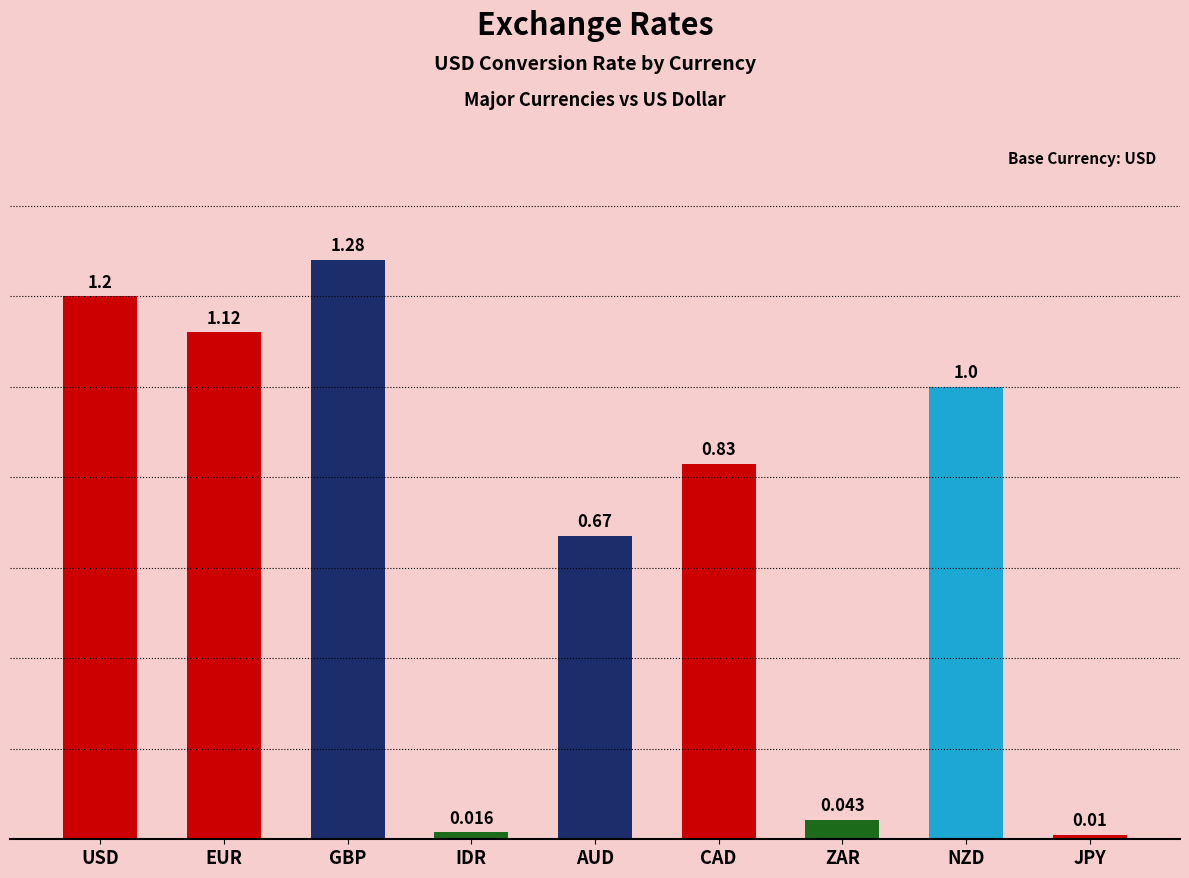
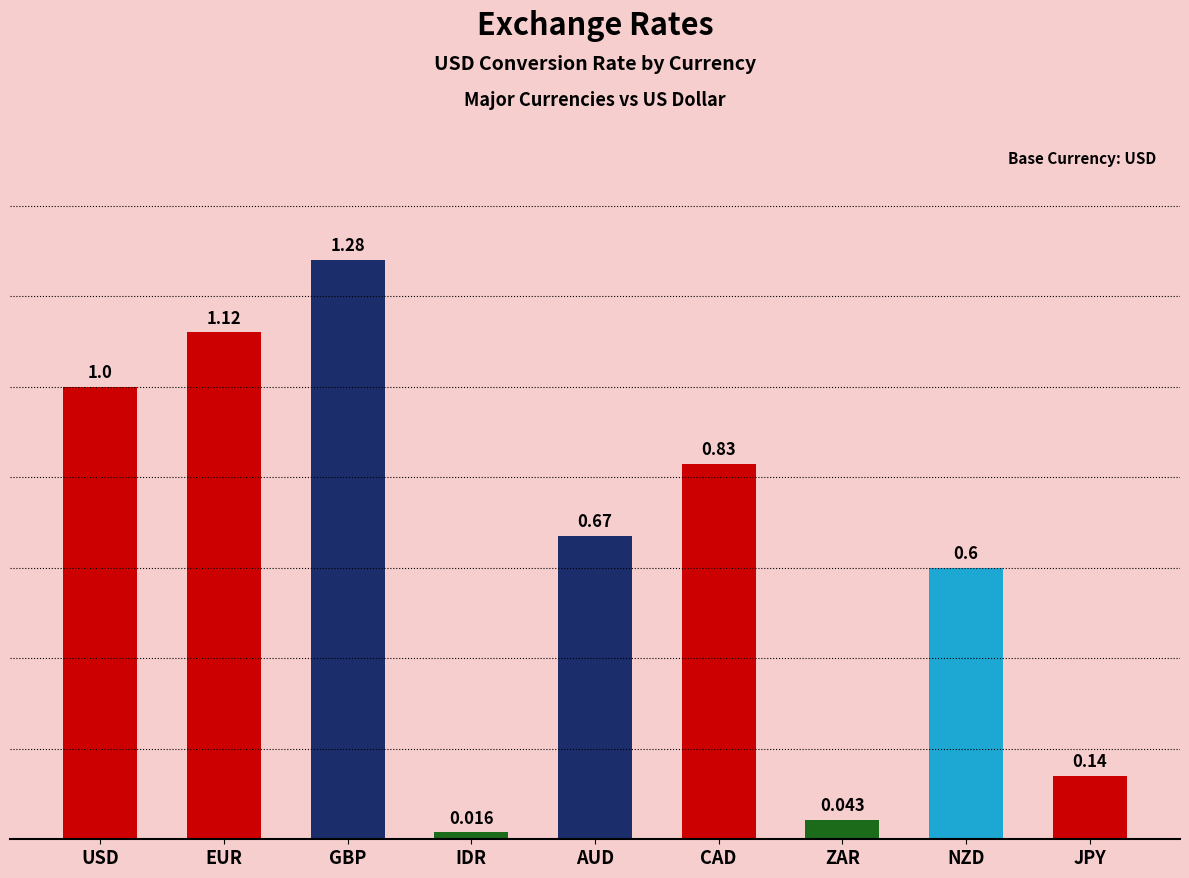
  {
-   "USD": 1.2,
+   "USD": 1.0,
    "EUR": 1.12,
    "GBP": 1.28,
    "IDR": 0.016,
    "AUD": 0.67,
    "CAD": 0.83,
    "ZAR": 0.043,
-   "NZD": 1.0,
-   "JPY": 0.01
+   "NZD": 0.6,
+   "JPY": 0.14
  }
